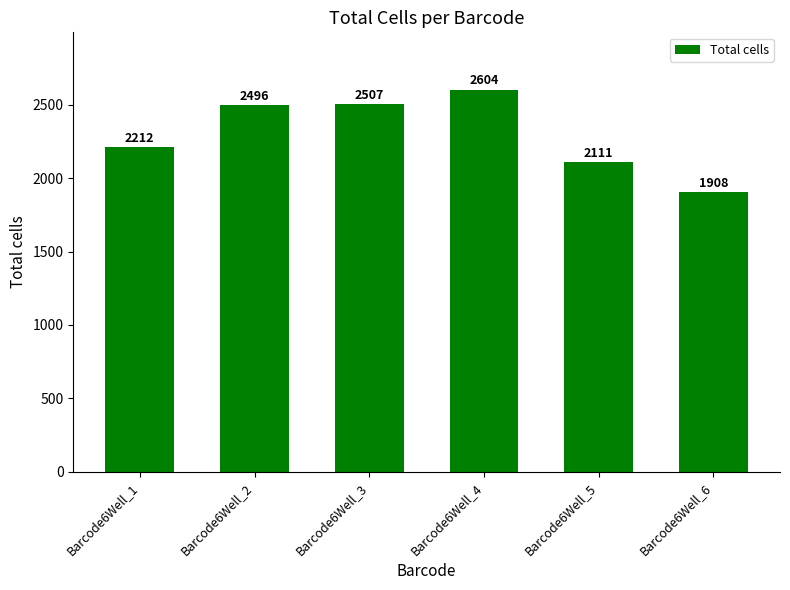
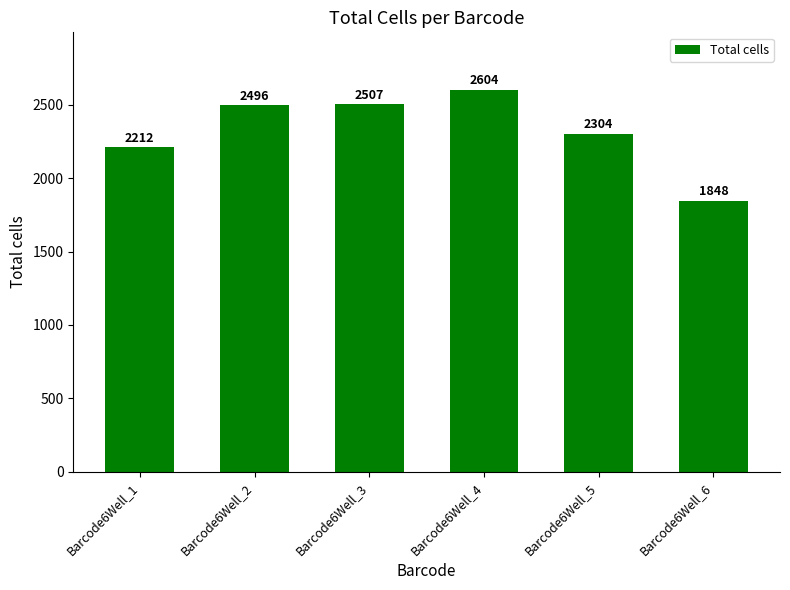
  {
    "Barcode6Well_1": 2212,
    "Barcode6Well_2": 2496,
    "Barcode6Well_3": 2507,
    "Barcode6Well_4": 2604,
-   "Barcode6Well_5": 2111,
-   "Barcode6Well_6": 1908
+   "Barcode6Well_5": 2304,
+   "Barcode6Well_6": 1848
  }
